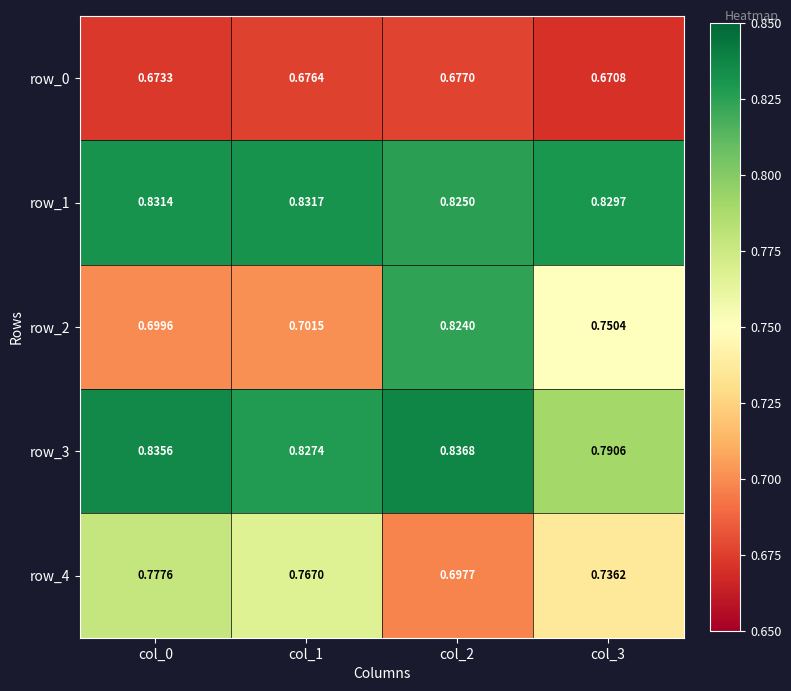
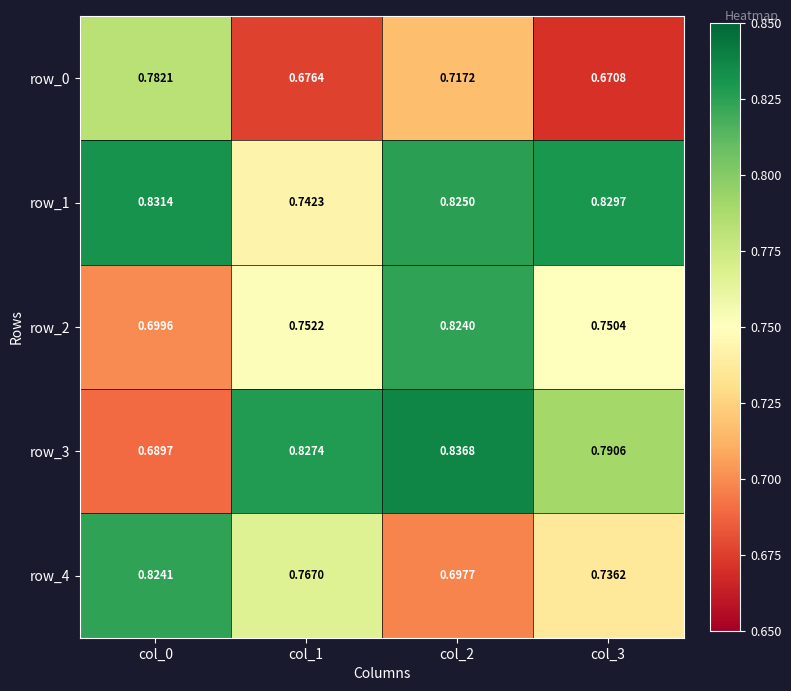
  {
    "row_0": {
-     "col_0": 0.6733,
+     "col_0": 0.7821,
      "col_1": 0.6764,
-     "col_2": 0.6770,
+     "col_2": 0.7172,
      "col_3": 0.6708
    },
    "row_1": {
      "col_0": 0.8314,
-     "col_1": 0.8317,
+     "col_1": 0.7423,
      "col_2": 0.8250,
      "col_3": 0.8297
    },
    "row_2": {
      "col_0": 0.6996,
-     "col_1": 0.7015,
+     "col_1": 0.7522,
      "col_2": 0.8240,
      "col_3": 0.7504
    },
    "row_3": {
-     "col_0": 0.8356,
+     "col_0": 0.6897,
      "col_1": 0.8274,
      "col_2": 0.8368,
      "col_3": 0.7906
    },
    "row_4": {
-     "col_0": 0.7776,
+     "col_0": 0.8241,
      "col_1": 0.7670,
      "col_2": 0.6977,
      "col_3": 0.7362
    }
  }
